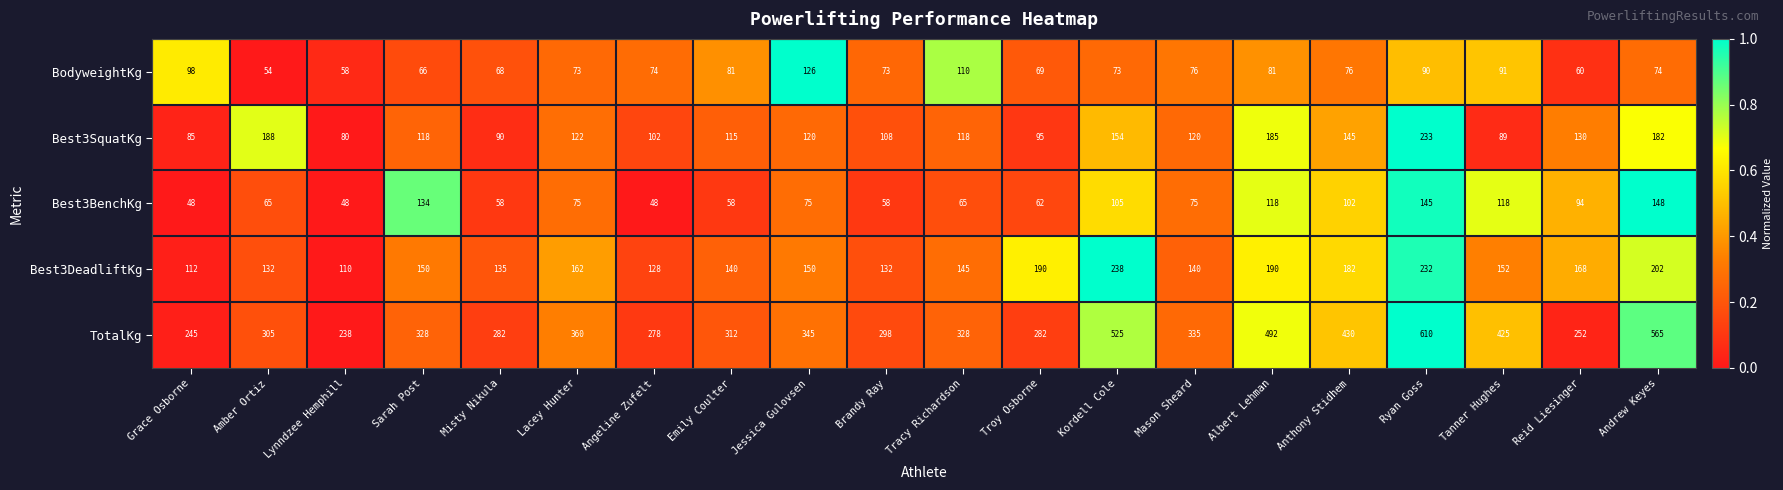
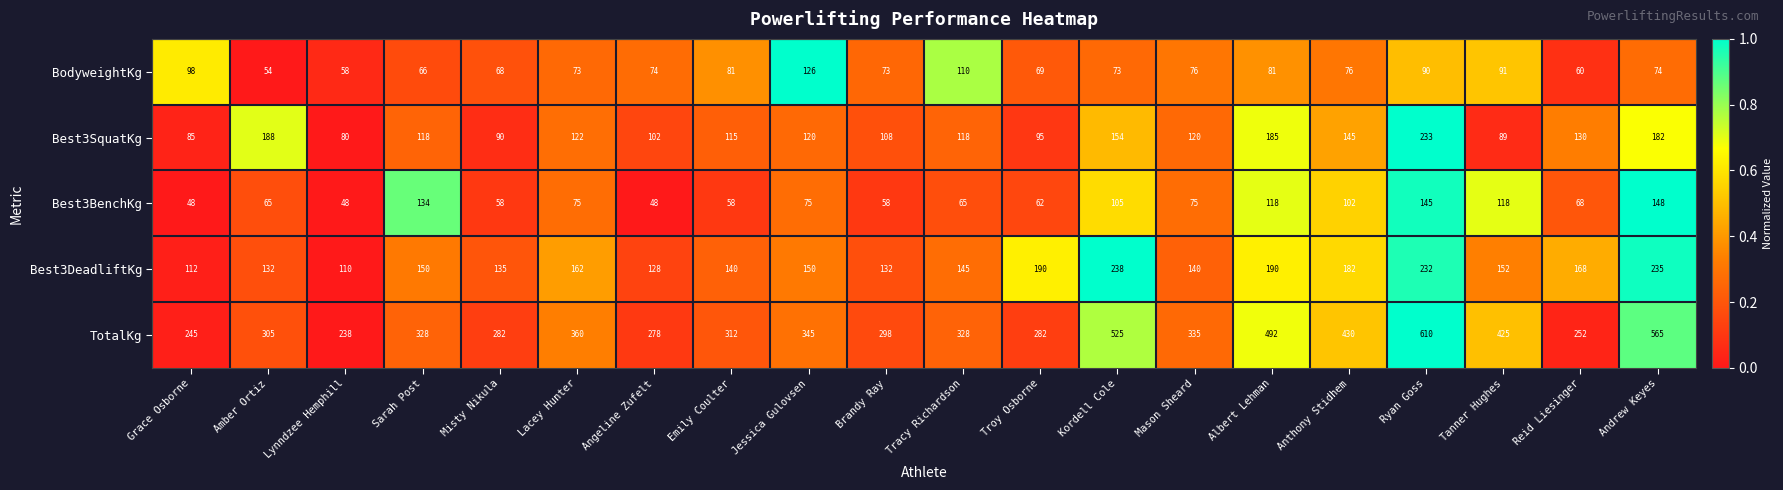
  {
    "BodyweightKg": {
      "Grace Osborne": 98,
      "Amber Ortiz": 54,
      "Lynndzee Hemphill": 58,
      "Sarah Post": 66,
      "Misty Nikula": 68,
      "Lacey Hunter": 73,
      "Angeline Zufelt": 74,
      "Emily Coulter": 81,
      "Jessica Gulovsen": 126,
      "Brandy Ray": 73,
      "Tracy Richardson": 110,
      "Troy Osborne": 69,
      "Kordell Cole": 73,
      "Mason Sheard": 76,
      "Albert Lehman": 81,
      "Anthony Stidhem": 76,
      "Ryan Goss": 90,
      "Tanner Hughes": 91,
      "Reid Liesinger": 60,
      "Andrew Keyes": 74
    },
    "Best3SquatKg": {
      "Grace Osborne": 85,
      "Amber Ortiz": 188,
      "Lynndzee Hemphill": 80,
      "Sarah Post": 118,
      "Misty Nikula": 90,
      "Lacey Hunter": 122,
      "Angeline Zufelt": 102,
      "Emily Coulter": 115,
      "Jessica Gulovsen": 120,
      "Brandy Ray": 108,
      "Tracy Richardson": 118,
      "Troy Osborne": 95,
      "Kordell Cole": 154,
      "Mason Sheard": 120,
      "Albert Lehman": 185,
      "Anthony Stidhem": 145,
      "Ryan Goss": 233,
      "Tanner Hughes": 89,
      "Reid Liesinger": 130,
      "Andrew Keyes": 182
    },
    "Best3BenchKg": {
      "Grace Osborne": 48,
      "Amber Ortiz": 65,
      "Lynndzee Hemphill": 48,
      "Sarah Post": 134,
      "Misty Nikula": 58,
      "Lacey Hunter": 75,
      "Angeline Zufelt": 48,
      "Emily Coulter": 58,
      "Jessica Gulovsen": 75,
      "Brandy Ray": 58,
      "Tracy Richardson": 65,
      "Troy Osborne": 62,
      "Kordell Cole": 105,
      "Mason Sheard": 75,
      "Albert Lehman": 118,
      "Anthony Stidhem": 102,
      "Ryan Goss": 145,
      "Tanner Hughes": 118,
-     "Reid Liesinger": 94,
+     "Reid Liesinger": 68,
      "Andrew Keyes": 148
    },
    "Best3DeadliftKg": {
      "Grace Osborne": 112,
      "Amber Ortiz": 132,
      "Lynndzee Hemphill": 110,
      "Sarah Post": 150,
      "Misty Nikula": 135,
      "Lacey Hunter": 162,
      "Angeline Zufelt": 128,
      "Emily Coulter": 140,
      "Jessica Gulovsen": 150,
      "Brandy Ray": 132,
      "Tracy Richardson": 145,
      "Troy Osborne": 190,
      "Kordell Cole": 238,
      "Mason Sheard": 140,
      "Albert Lehman": 190,
      "Anthony Stidhem": 182,
      "Ryan Goss": 232,
      "Tanner Hughes": 152,
      "Reid Liesinger": 168,
-     "Andrew Keyes": 202
+     "Andrew Keyes": 235
    },
    "TotalKg": {
      "Grace Osborne": 245,
      "Amber Ortiz": 305,
      "Lynndzee Hemphill": 238,
      "Sarah Post": 328,
      "Misty Nikula": 282,
      "Lacey Hunter": 360,
      "Angeline Zufelt": 278,
      "Emily Coulter": 312,
      "Jessica Gulovsen": 345,
      "Brandy Ray": 298,
      "Tracy Richardson": 328,
      "Troy Osborne": 282,
      "Kordell Cole": 525,
      "Mason Sheard": 335,
      "Albert Lehman": 492,
      "Anthony Stidhem": 430,
      "Ryan Goss": 610,
      "Tanner Hughes": 425,
      "Reid Liesinger": 252,
      "Andrew Keyes": 565
    }
  }
